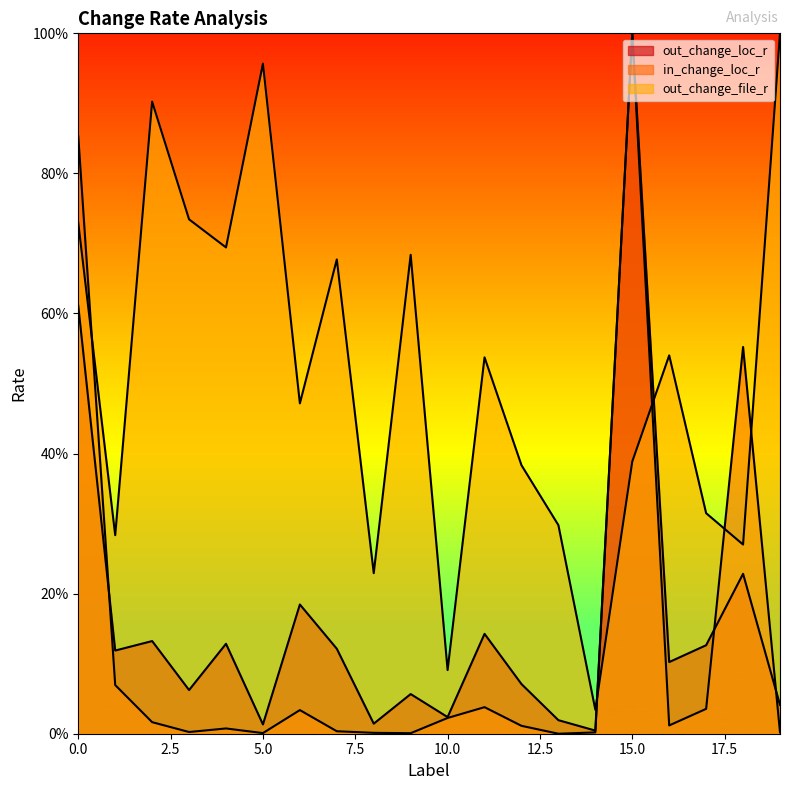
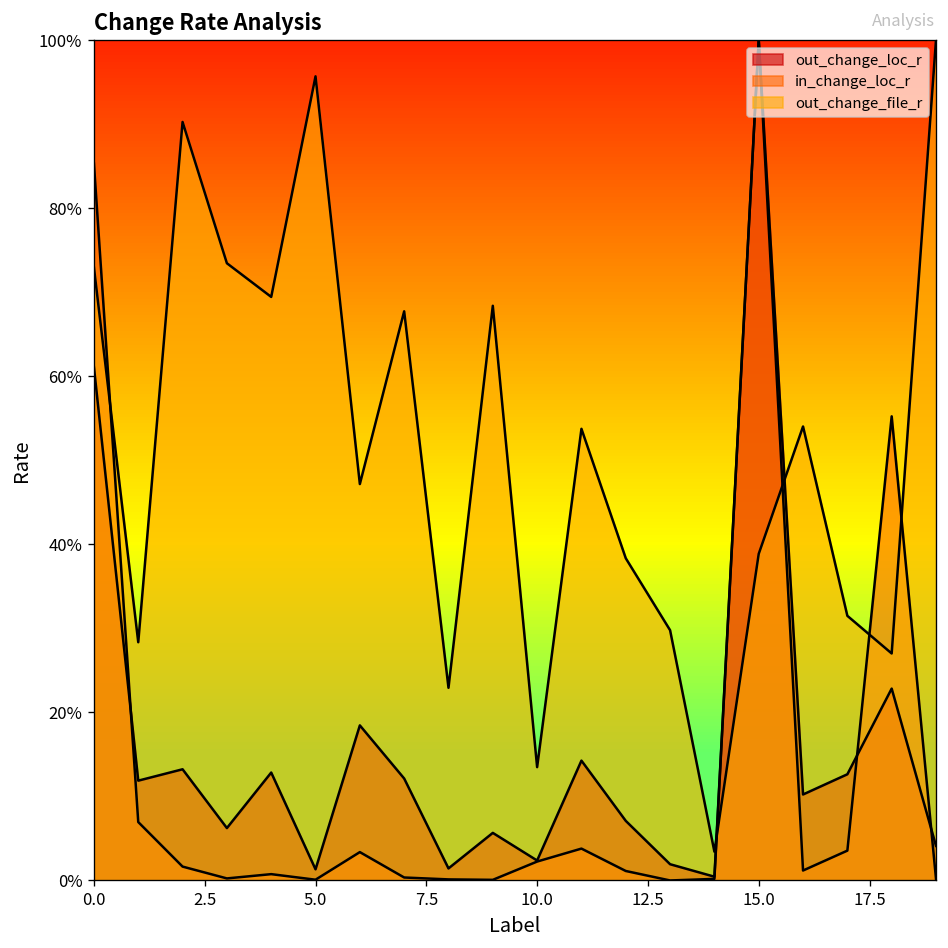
  {
    "out_change_loc_r": {
      "0.0": "61%",
      "5.0": "1%"
    },
    "in_change_loc_r": {
      "0.0": "85%",
      "5.0": "0%"
    },
    "out_change_file_r": {
      "0.0": "73%",
      "5.0": "96%",
-     "10.0": "9%",
+     "10.0": "13%",
      "15.0": "39%"
    }
  }
